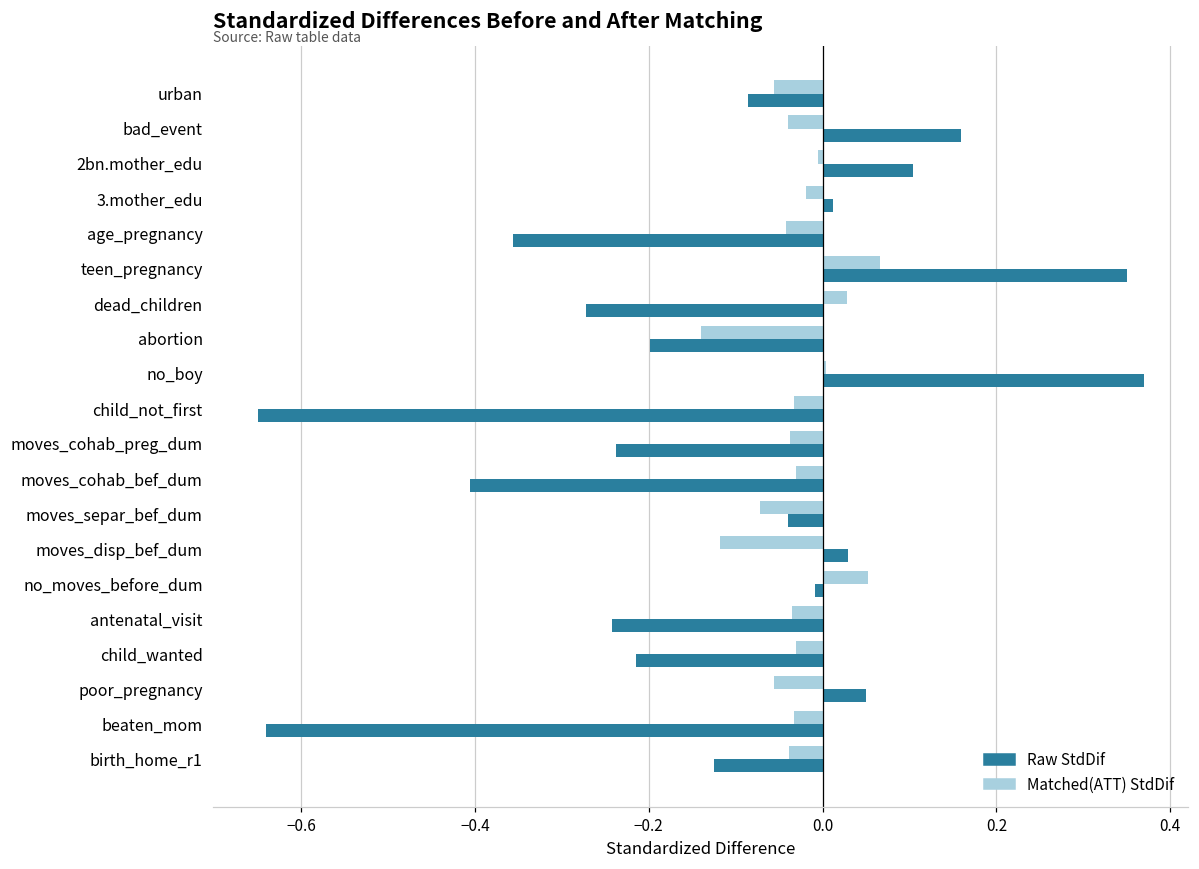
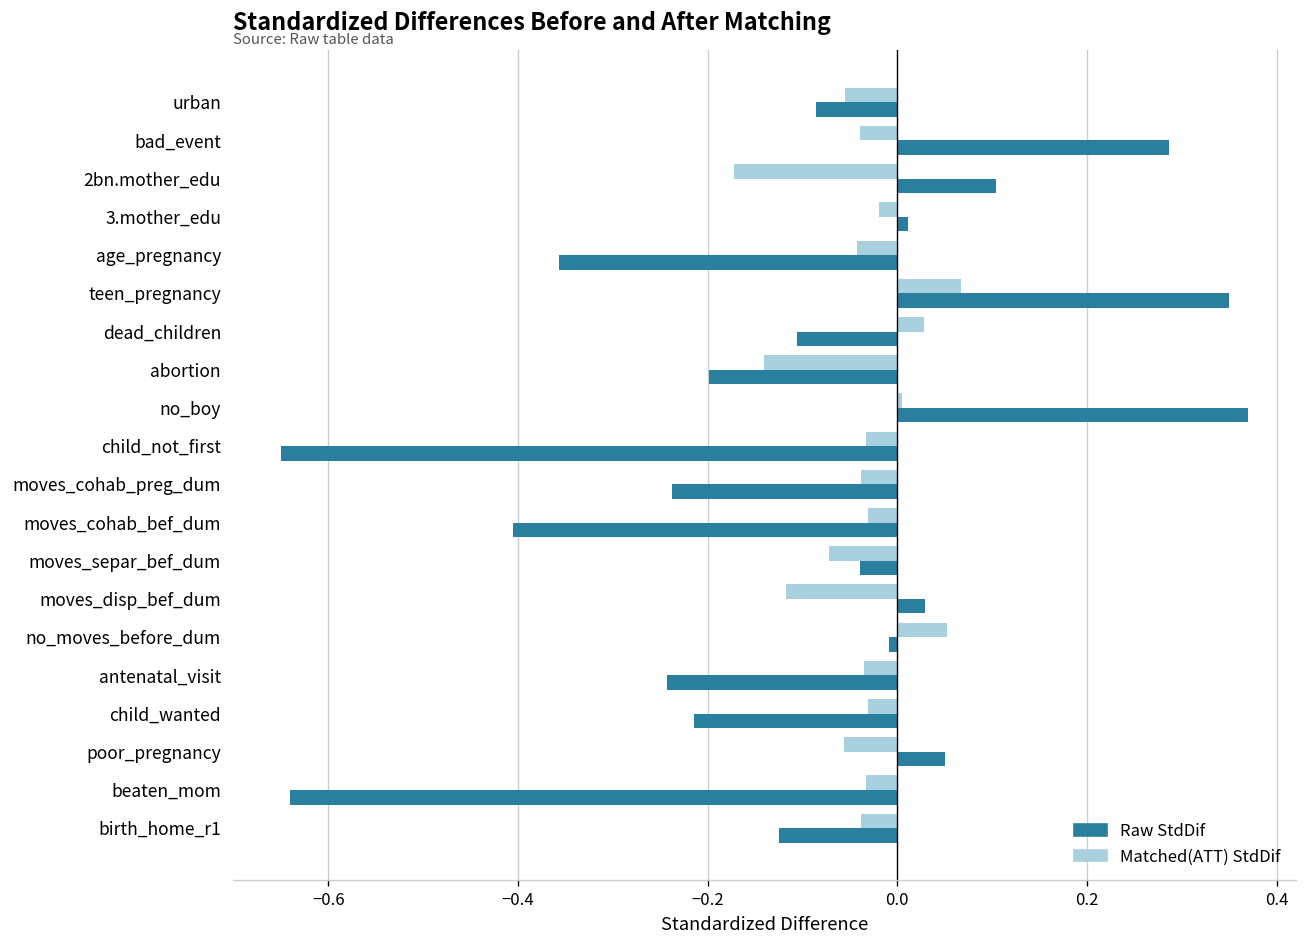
  {
    "Raw StdDif": {
      "urban": -0.09,
-     "bad_event": 0.16,
+     "bad_event": 0.29,
      "2bn.mother_edu": 0.10,
      "3.mother_edu": 0.01,
      "age_pregnancy": -0.36,
      "teen_pregnancy": 0.35,
-     "dead_children": -0.27,
+     "dead_children": -0.11,
      "abortion": -0.20,
      "no_boy": 0.37,
      "child_not_first": -0.65,
      "moves_cohab_preg_dum": -0.24,
      "moves_cohab_bef_dum": -0.41,
      "moves_separ_bef_dum": -0.04,
      "moves_disp_bef_dum": 0.03,
      "no_moves_before_dum": -0.01,
      "antenatal_visit": -0.24,
      "child_wanted": -0.21,
      "poor_pregnancy": 0.05,
      "beaten_mom": -0.64,
      "birth_home_r1": -0.12
    },
    "Matched(ATT) StdDif": {
      "urban": -0.06,
      "bad_event": -0.04,
-     "2bn.mother_edu": -0.01,
+     "2bn.mother_edu": -0.17,
      "3.mother_edu": -0.02,
      "age_pregnancy": -0.04,
      "teen_pregnancy": 0.07,
      "dead_children": 0.03,
      "abortion": -0.14,
      "no_boy": 0.00,
      "child_not_first": -0.03,
      "moves_cohab_preg_dum": -0.04,
      "moves_cohab_bef_dum": -0.03,
      "moves_separ_bef_dum": -0.07,
      "moves_disp_bef_dum": -0.12,
      "no_moves_before_dum": 0.05,
      "antenatal_visit": -0.04,
      "child_wanted": -0.03,
      "poor_pregnancy": -0.06,
      "beaten_mom": -0.03,
      "birth_home_r1": -0.04
    }
  }
